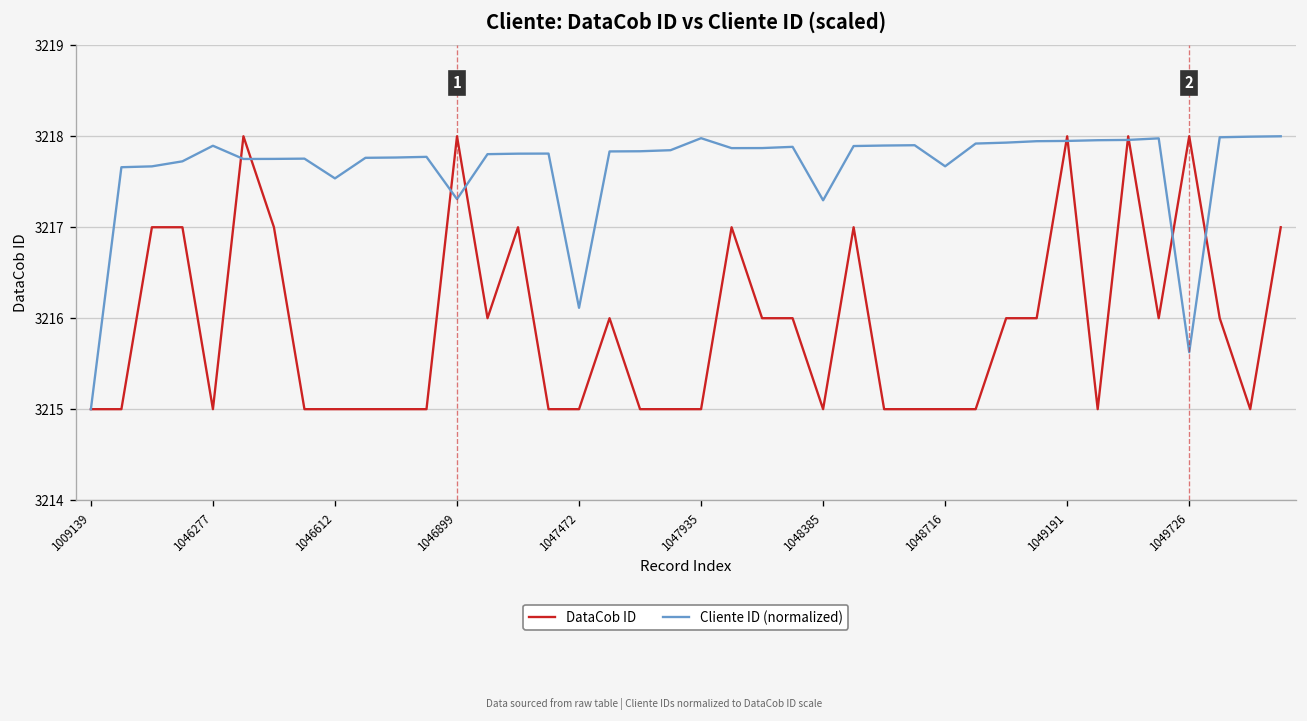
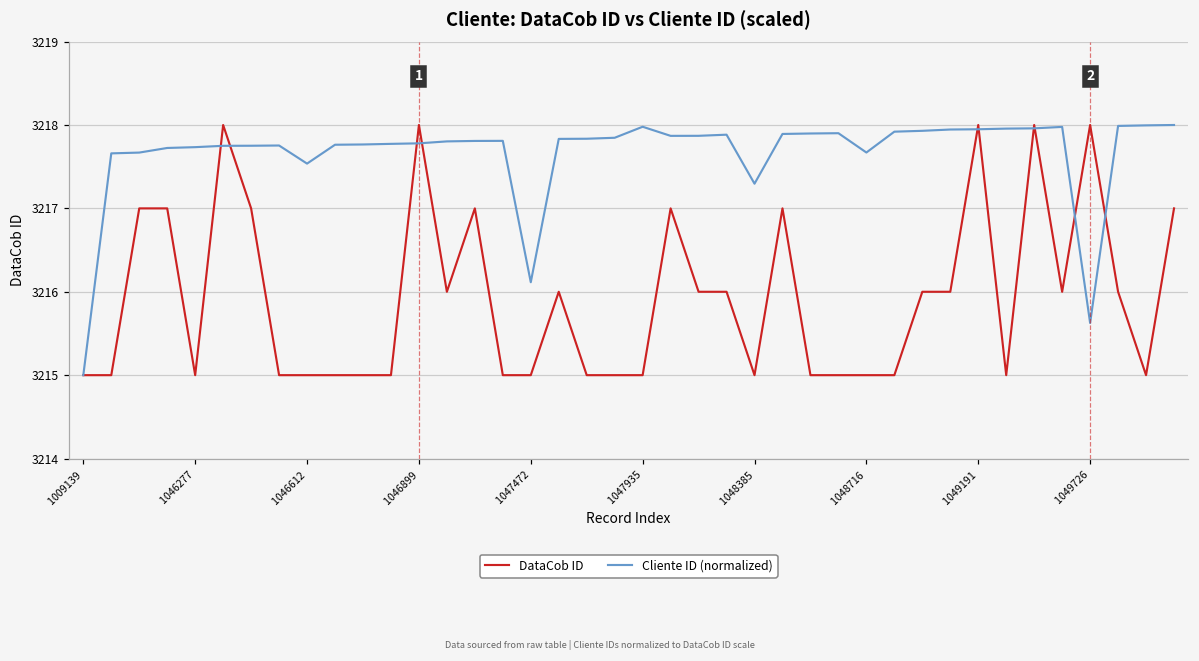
  {
    "DataCob ID": {
      "1046277": 3215.0,
      "1046612": 3215.0,
      "1046899": 3218.0,
      "1047472": 3215.0,
      "1047935": 3215.0,
      "1048385": 3215.0,
      "1048716": 3215.0,
      "1049191": 3218.0,
      "1049726": 3218.0
    },
    "Cliente ID (normalized)": {
-     "1046277": 3217.9,
+     "1046277": 3217.7,
      "1046612": 3217.5,
-     "1046899": 3217.3,
+     "1046899": 3217.8,
      "1047472": 3216.1,
      "1047935": 3218.0,
      "1048385": 3217.3,
      "1048716": 3217.7,
      "1049191": 3217.9,
      "1049726": 3215.6
    }
  }
